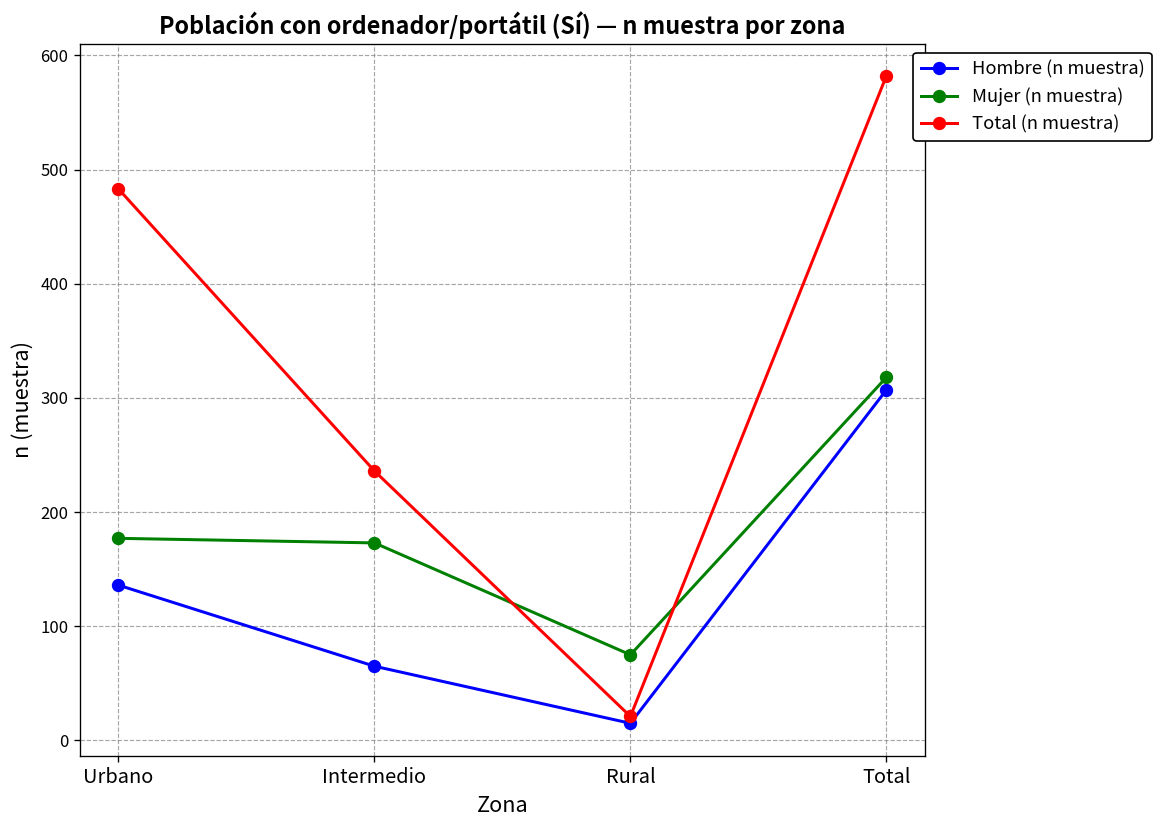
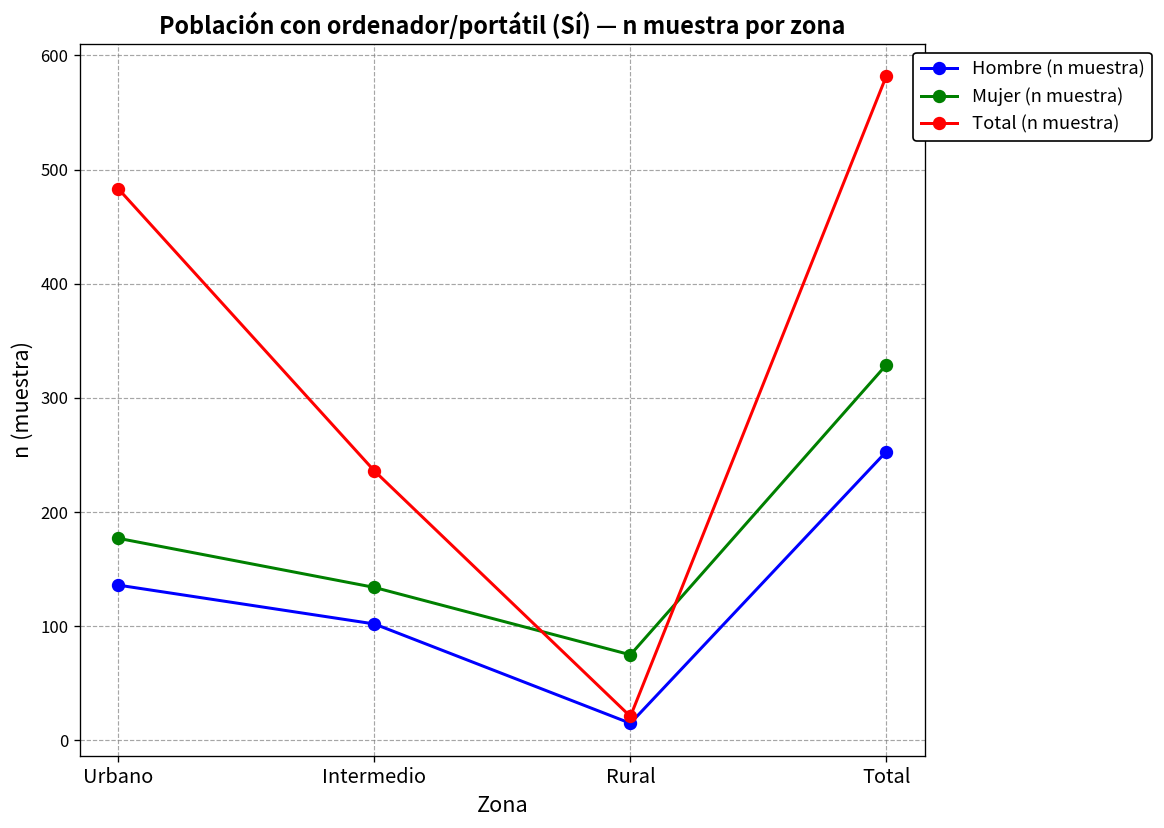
  {
    "Hombre (n muestra)": {
      "Urbano": 140,
-     "Intermedio": 70,
+     "Intermedio": 100,
      "Rural": 20,
-     "Total": 310
+     "Total": 250
    },
    "Mujer (n muestra)": {
      "Urbano": 180,
-     "Intermedio": 170,
+     "Intermedio": 130,
      "Rural": 80,
-     "Total": 320
+     "Total": 330
    },
    "Total (n muestra)": {
      "Urbano": 480,
      "Intermedio": 240,
      "Rural": 20,
      "Total": 580
    }
  }
